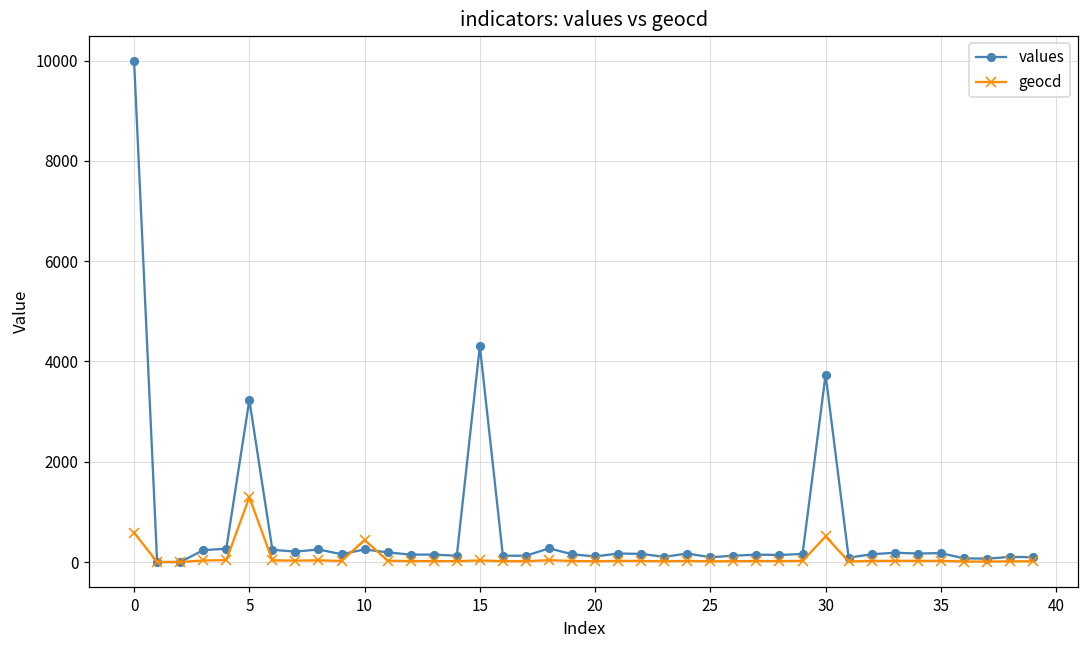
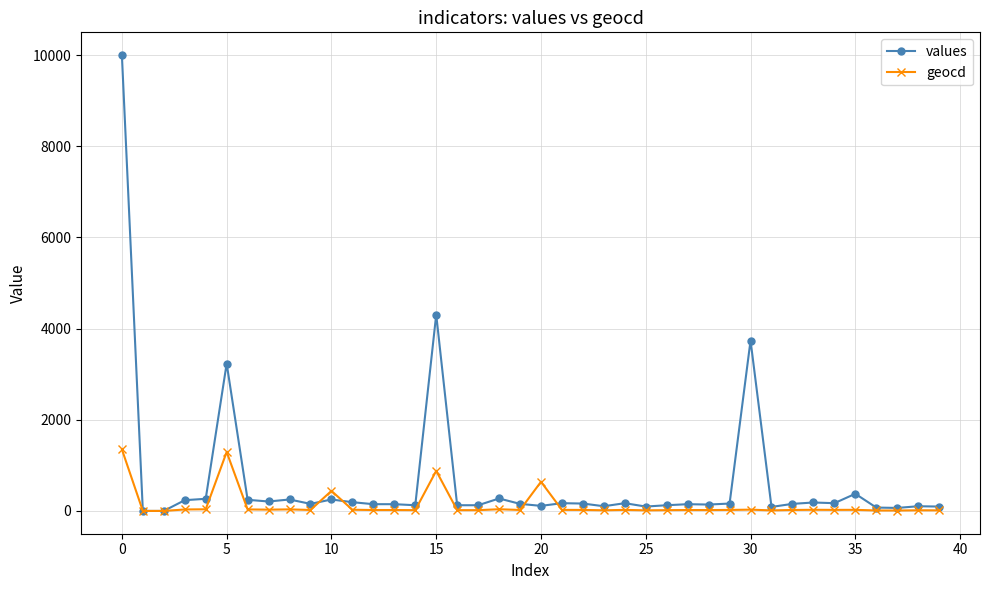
  {
    "values": {
      "0": 10000,
      "5": 3200,
      "10": 300,
      "15": 4300,
      "20": 100,
      "25": 100,
      "30": 3700,
-     "35": 200
+     "35": 400
    },
    "geocd": {
-     "0": 600,
+     "0": 1400,
      "5": 1300,
      "10": 400,
-     "15": 0,
-     "20": 0,
+     "15": 900,
+     "20": 600,
      "25": 0,
-     "30": 500,
+     "30": 0,
      "35": 0
    }
  }
